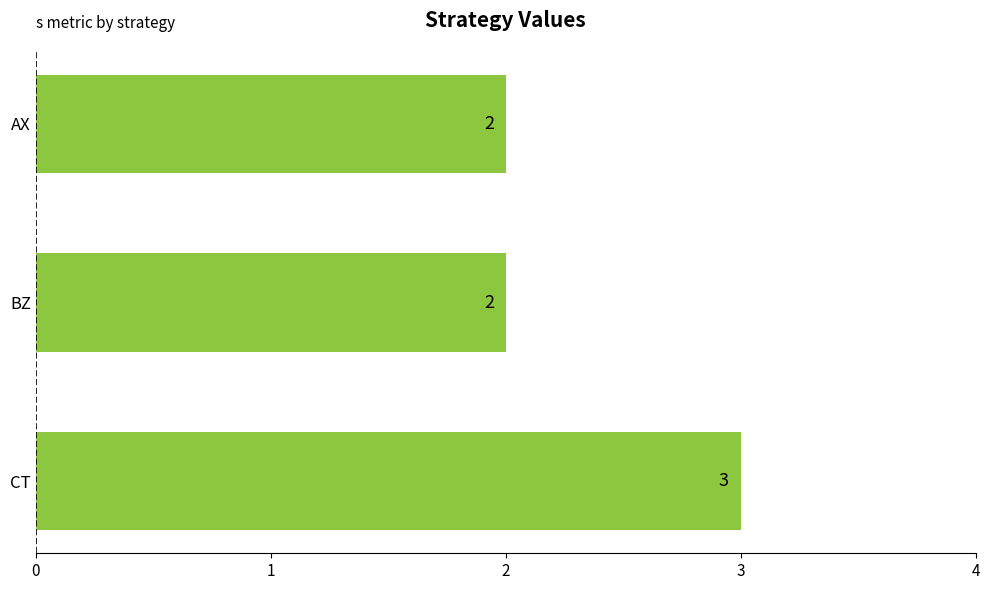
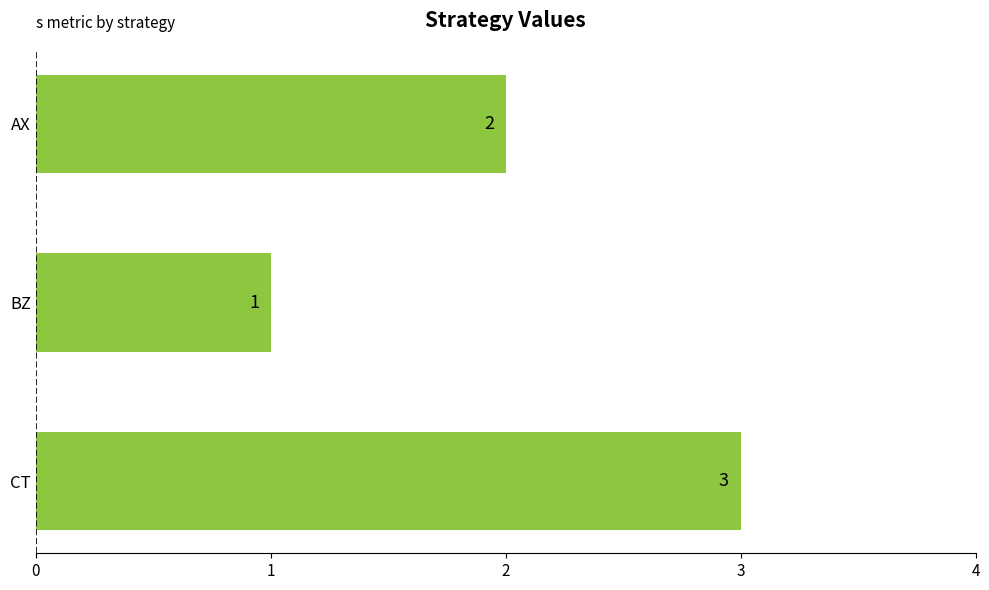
  {
    "AX": 2,
-   "BZ": 2,
+   "BZ": 1,
    "CT": 3
  }
